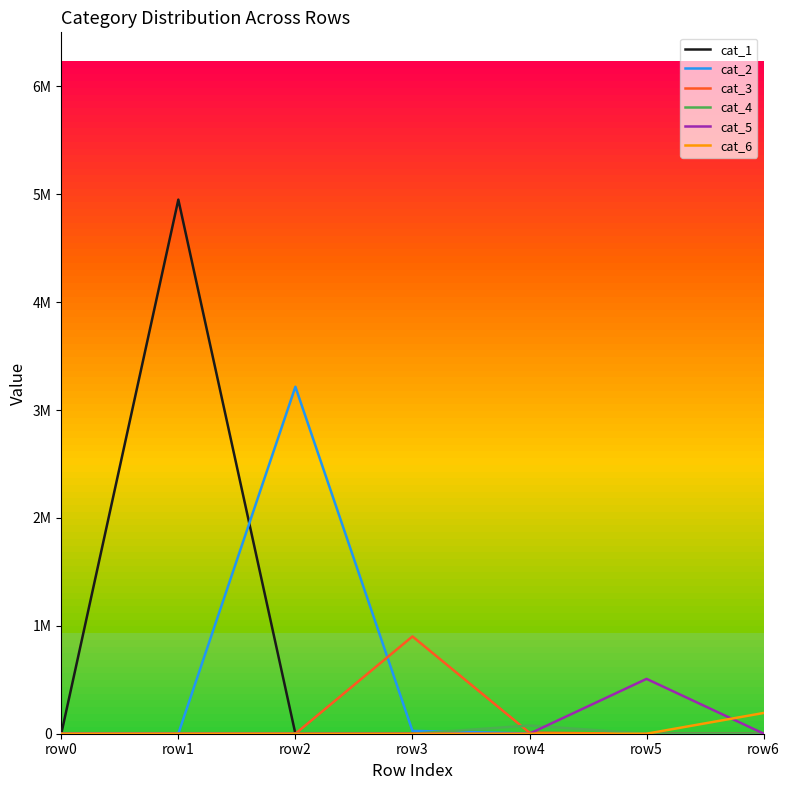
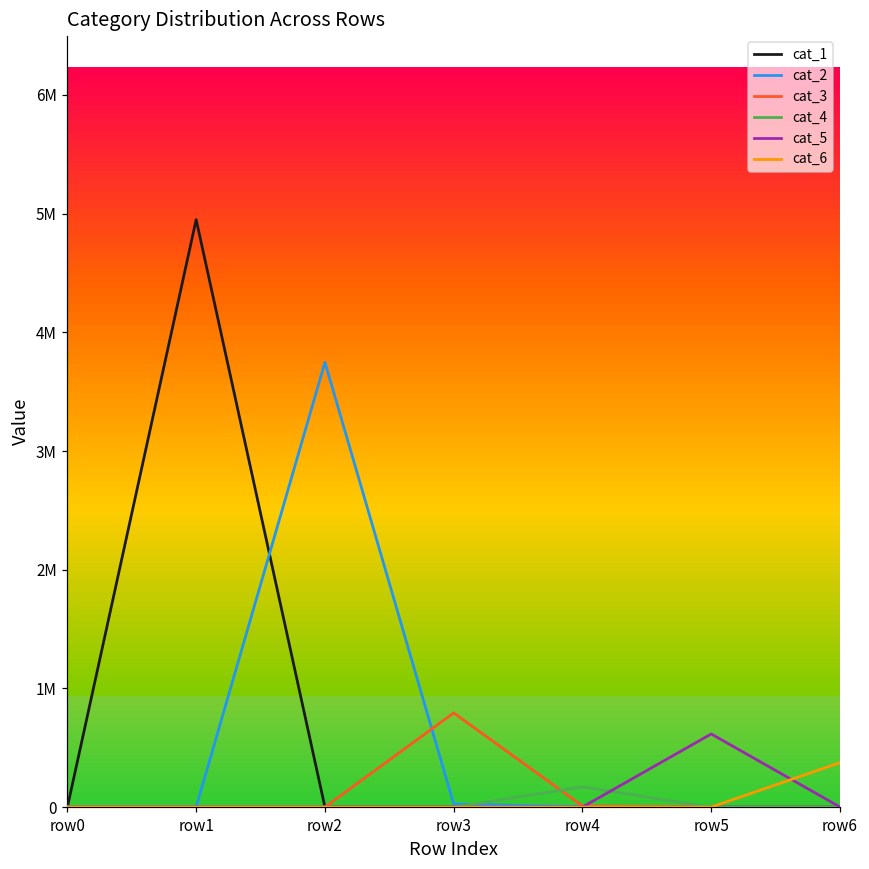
  {
    "cat_1": {
      "row1": 4950000
    },
    "cat_2": {
-     "row2": 3220000,
+     "row2": 3750000,
      "row3": 30000
    },
    "cat_3": {
-     "row3": 900000
+     "row3": 790000
    },
    "cat_4": {
-     "row4": 80000
+     "row4": 170000
    },
    "cat_5": {
-     "row5": 510000
+     "row5": 620000
    },
    "cat_6": {
-     "row6": 190000
+     "row6": 370000
    }
  }
